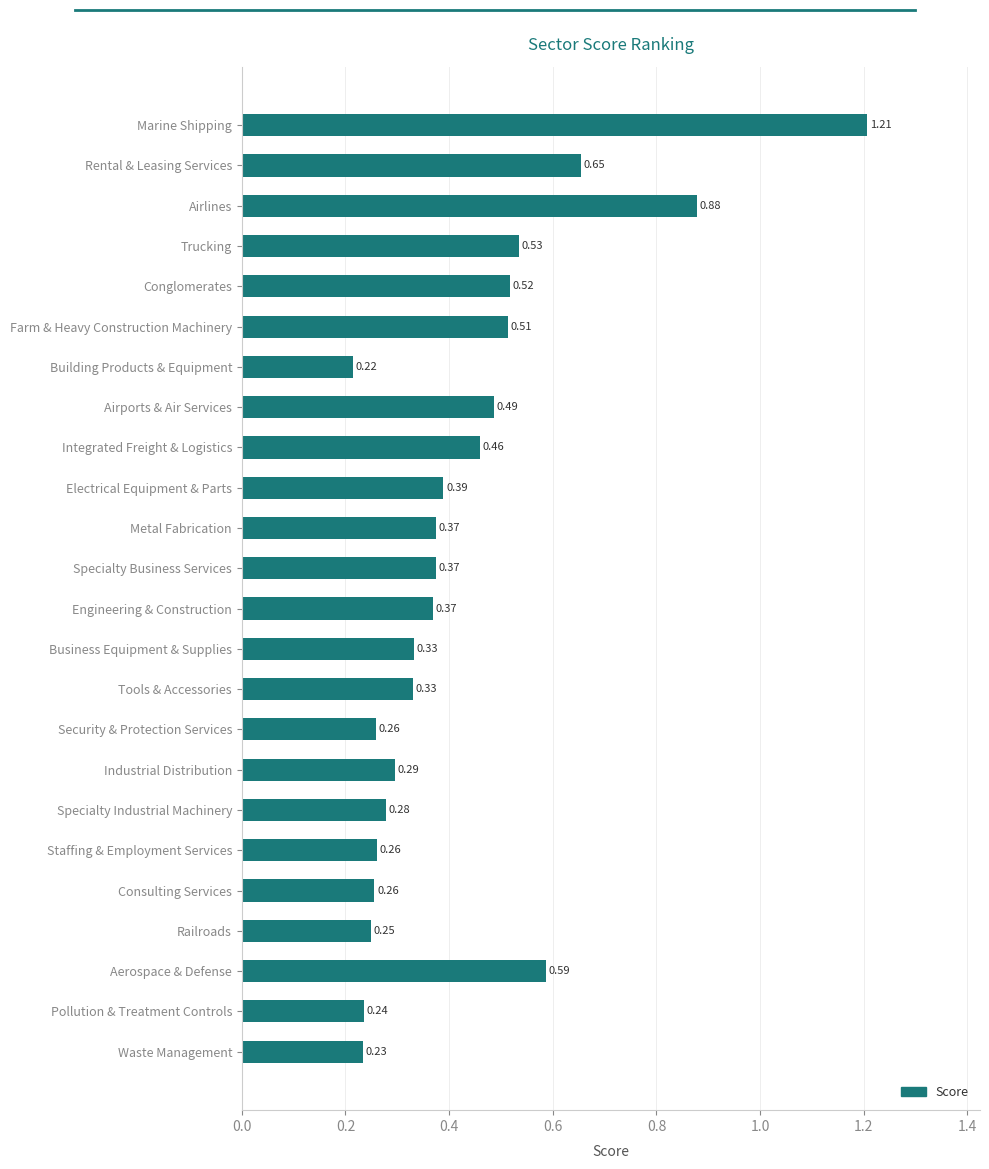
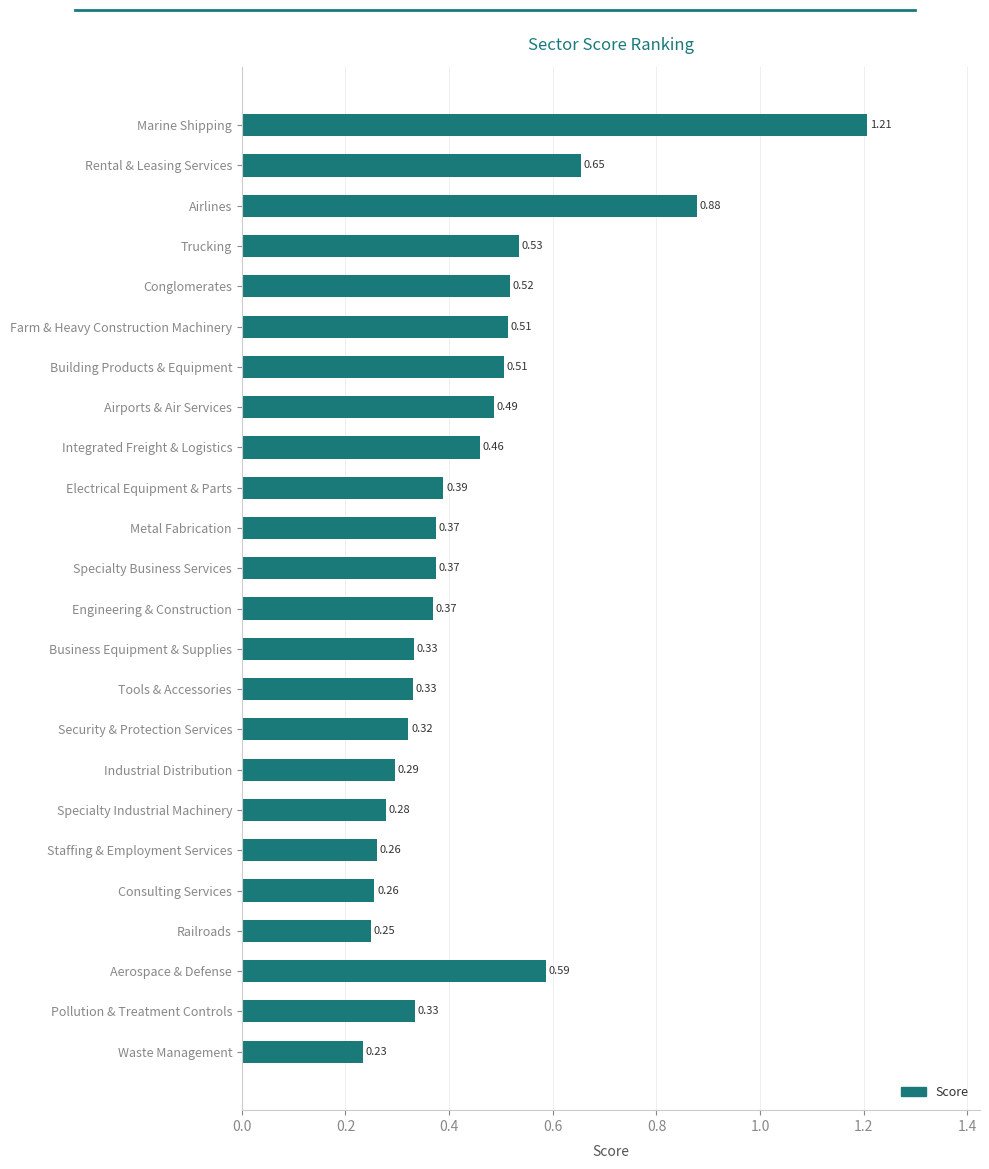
  {
    "Marine Shipping": 1.21,
    "Rental & Leasing Services": 0.65,
    "Airlines": 0.88,
    "Trucking": 0.53,
    "Conglomerates": 0.52,
    "Farm & Heavy Construction Machinery": 0.51,
-   "Building Products & Equipment": 0.22,
+   "Building Products & Equipment": 0.51,
    "Airports & Air Services": 0.49,
    "Integrated Freight & Logistics": 0.46,
    "Electrical Equipment & Parts": 0.39,
    "Metal Fabrication": 0.37,
    "Specialty Business Services": 0.37,
    "Engineering & Construction": 0.37,
    "Business Equipment & Supplies": 0.33,
    "Tools & Accessories": 0.33,
-   "Security & Protection Services": 0.26,
+   "Security & Protection Services": 0.32,
    "Industrial Distribution": 0.29,
    "Specialty Industrial Machinery": 0.28,
    "Staffing & Employment Services": 0.26,
    "Consulting Services": 0.26,
    "Railroads": 0.25,
    "Aerospace & Defense": 0.59,
-   "Pollution & Treatment Controls": 0.24,
+   "Pollution & Treatment Controls": 0.33,
    "Waste Management": 0.23
  }
